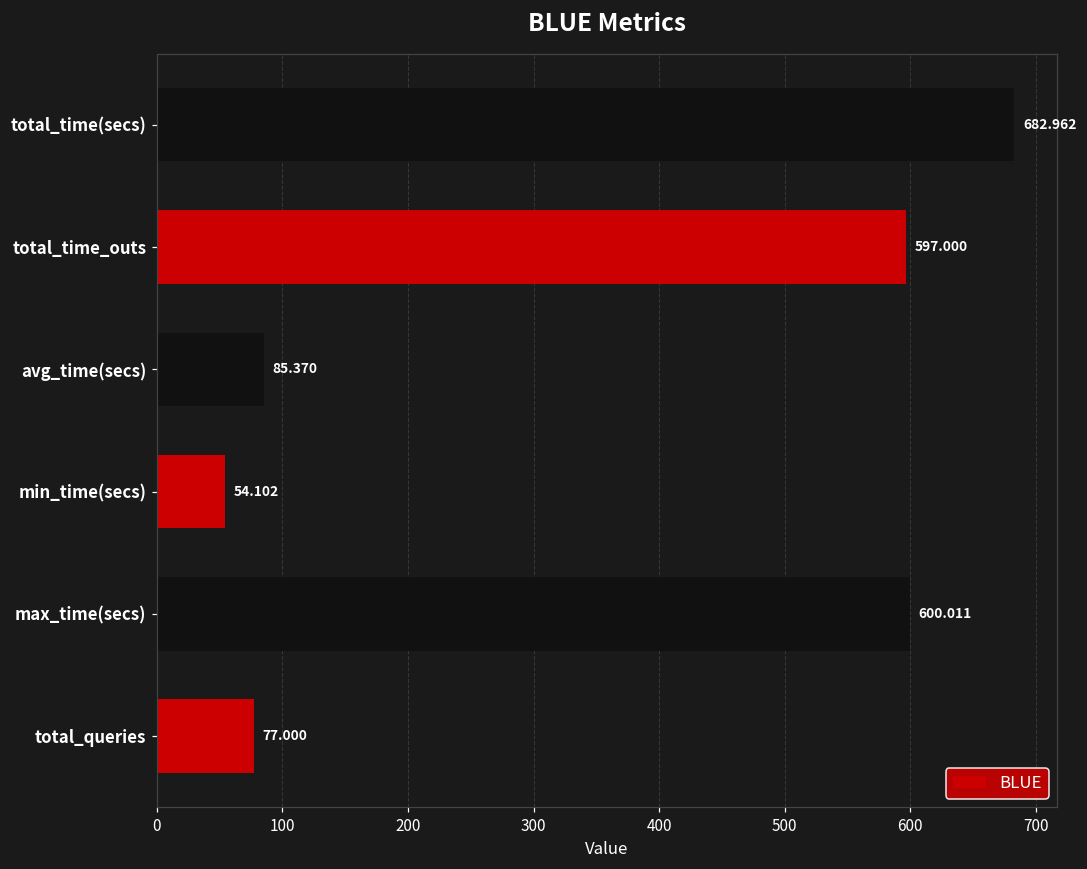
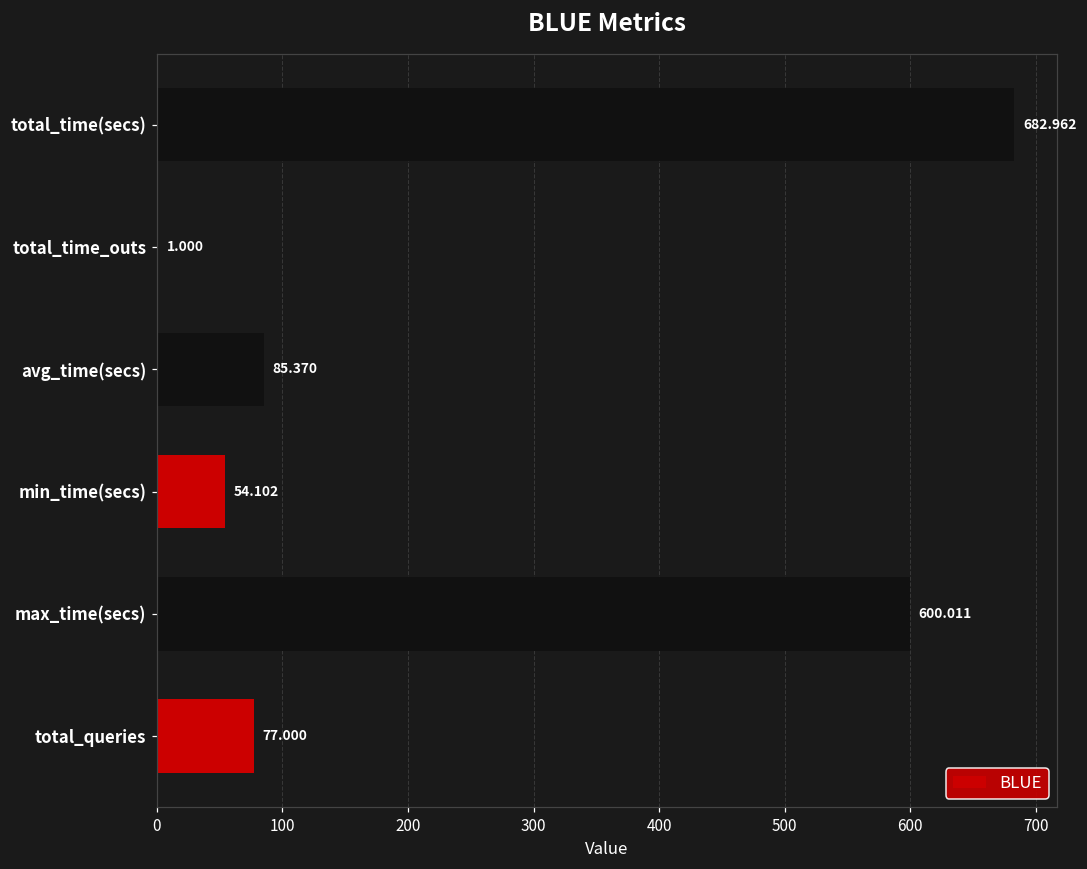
  {
    "total_time(secs)": 682.962,
-   "total_time_outs": 597.000,
+   "total_time_outs": 1.000,
    "avg_time(secs)": 85.370,
    "min_time(secs)": 54.102,
    "max_time(secs)": 600.011,
    "total_queries": 77.000
  }
